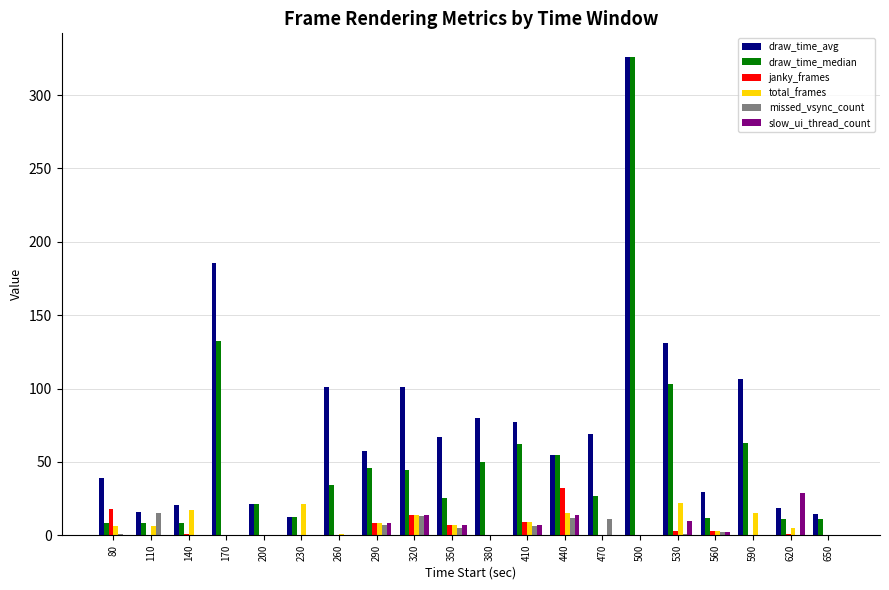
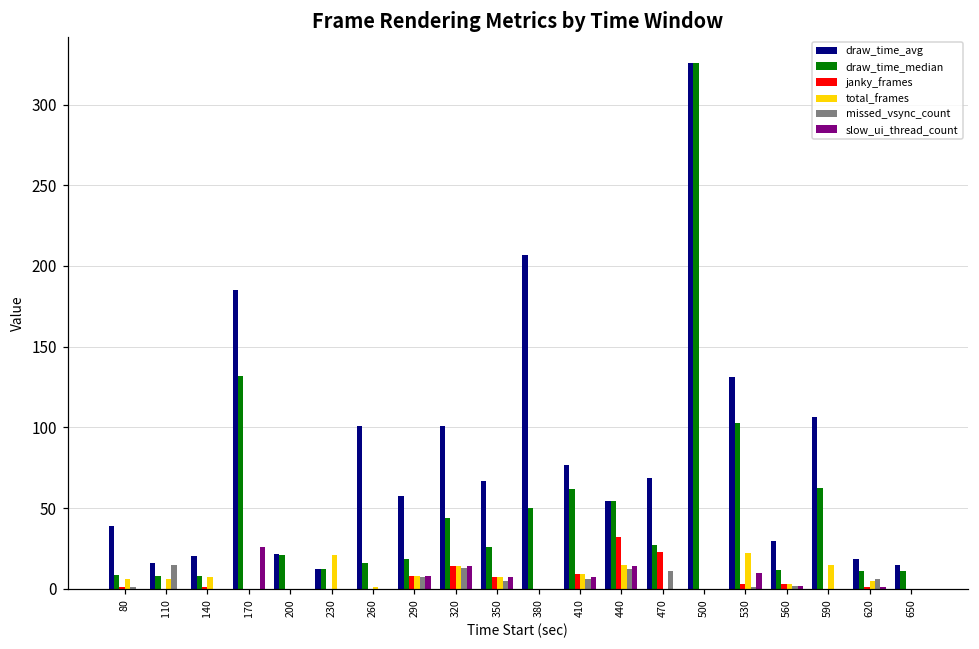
  {
    "draw_time_avg": {
      "80": 39,
      "110": 16,
      "140": 21,
      "170": 185,
      "200": 21,
      "230": 12,
      "260": 101,
      "290": 57,
      "320": 101,
      "350": 67,
-     "380": 80,
+     "380": 207,
      "410": 77,
      "440": 54,
      "470": 69,
      "500": 326,
      "530": 131,
      "560": 29,
      "590": 107,
      "620": 18,
      "650": 14
    },
    "draw_time_median": {
      "80": 8,
      "110": 8,
      "140": 8,
      "170": 132,
      "200": 21,
      "230": 12,
-     "260": 34,
-     "290": 46,
+     "260": 16,
+     "290": 18,
      "320": 44,
      "350": 26,
      "380": 50,
      "410": 62,
      "440": 55,
      "470": 27,
      "500": 326,
      "530": 103,
      "560": 11,
      "590": 63,
      "620": 11,
      "650": 11
    },
    "janky_frames": {
-     "80": 18,
+     "80": 1,
      "110": 0,
      "170": 0,
      "200": 0,
      "230": 0,
      "260": 0,
      "290": 8,
      "320": 14,
      "350": 7,
      "380": 0,
      "410": 9,
      "440": 32,
-     "470": 0,
+     "470": 23,
      "500": 0,
      "530": 3,
      "560": 3,
      "590": 0,
      "650": 0
    },
    "total_frames": {
      "80": 6,
      "110": 6,
-     "140": 17,
+     "140": 7,
      "170": 0,
      "200": 0,
      "230": 21,
      "290": 8,
      "320": 14,
      "350": 7,
      "380": 0,
      "410": 9,
      "440": 15,
      "470": 0,
      "500": 0,
      "530": 22,
      "560": 3,
      "590": 15,
      "620": 5,
      "650": 0
    },
    "missed_vsync_count": {
      "110": 15,
      "140": 0,
      "170": 0,
      "200": 0,
      "230": 0,
      "260": 0,
      "290": 7,
      "320": 13,
      "350": 5,
      "380": 0,
      "410": 6,
      "440": 12,
      "470": 11,
      "500": 0,
      "560": 2,
      "590": 0,
-     "620": 0,
+     "620": 6,
      "650": 0
    },
    "slow_ui_thread_count": {
      "80": 0,
      "110": 0,
      "140": 0,
-     "170": 0,
+     "170": 26,
      "200": 0,
      "230": 0,
      "260": 0,
      "290": 8,
      "320": 14,
      "350": 7,
      "380": 0,
      "410": 7,
      "440": 14,
      "470": 0,
      "500": 0,
      "530": 10,
      "560": 2,
      "590": 0,
-     "620": 29,
+     "620": 1,
      "650": 0
    }
  }
